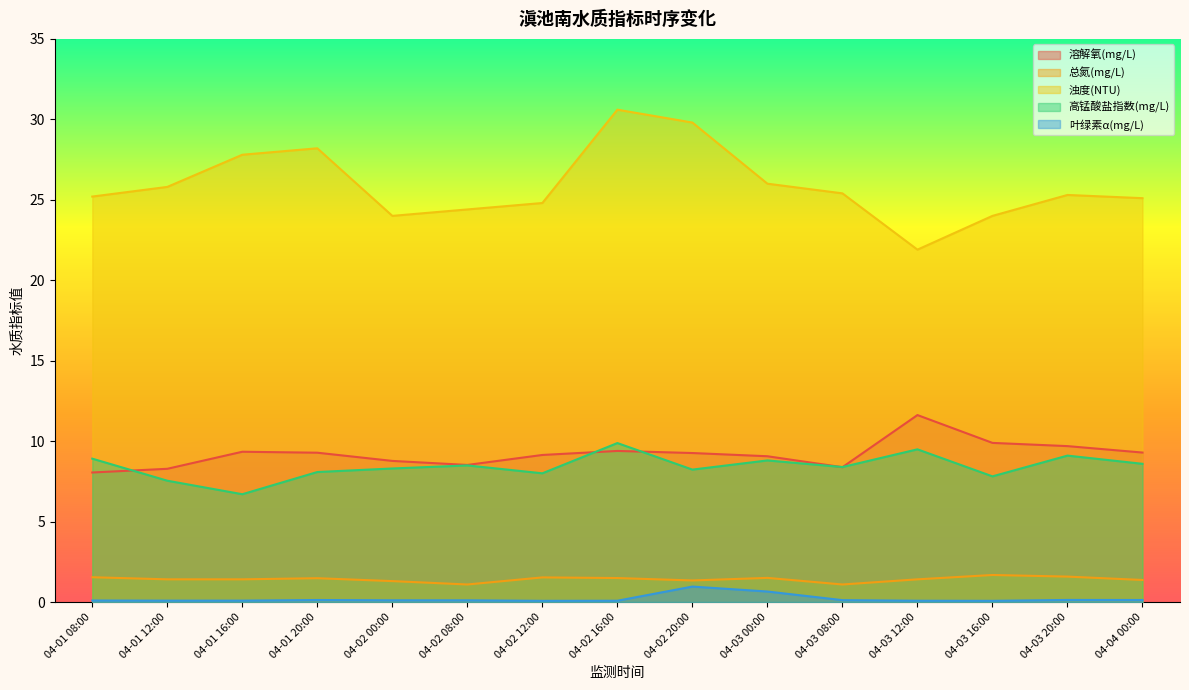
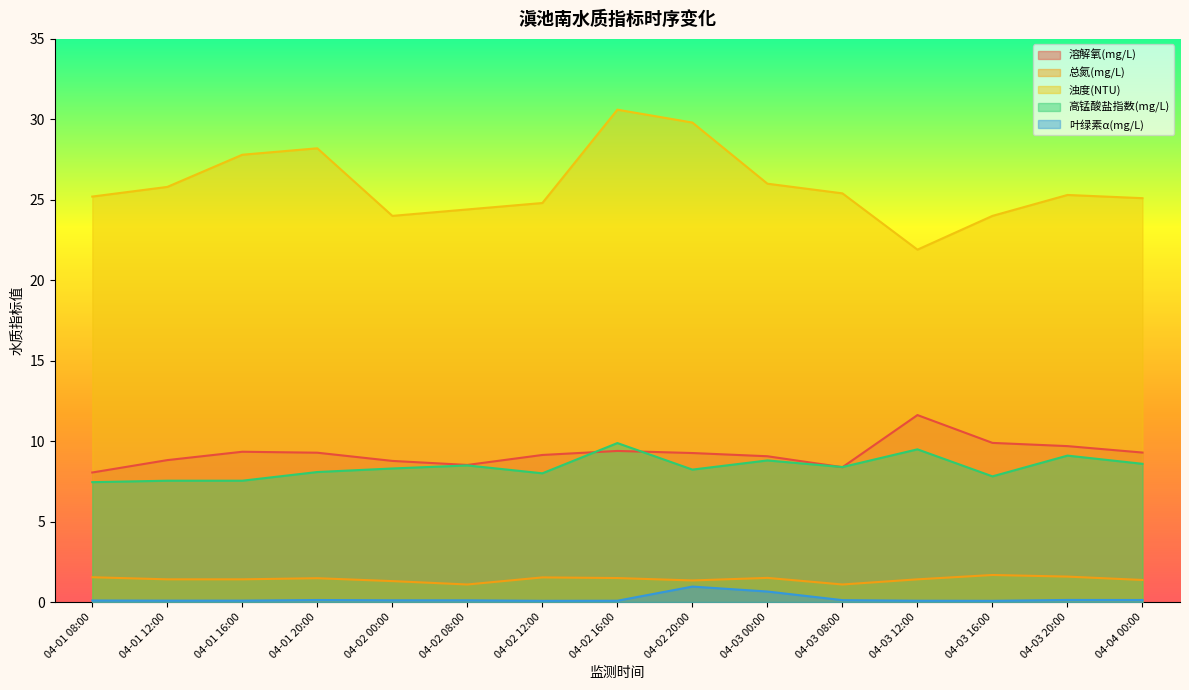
  {
    "溶解氧(mg/L)": {
      "04-01 08:00": 8.1,
-     "04-01 12:00": 8.3,
+     "04-01 12:00": 8.8,
      "04-01 16:00": 9.3,
      "04-01 20:00": 9.3,
      "04-02 00:00": 8.8,
      "04-02 12:00": 9.1,
      "04-02 16:00": 9.4,
      "04-02 20:00": 9.3,
      "04-03 00:00": 9.1,
      "04-03 12:00": 11.6,
      "04-03 16:00": 9.9,
      "04-03 20:00": 9.7,
      "04-04 00:00": 9.3
    },
    "高锰酸盐指数(mg/L)": {
-     "04-01 08:00": 8.9,
+     "04-01 08:00": 7.5,
      "04-01 12:00": 7.5,
-     "04-01 16:00": 6.7,
+     "04-01 16:00": 7.5,
      "04-01 20:00": 8.1,
      "04-02 00:00": 8.3,
      "04-02 12:00": 8.0,
      "04-02 16:00": 9.9,
      "04-02 20:00": 8.2,
      "04-03 00:00": 8.8,
      "04-03 12:00": 9.5,
      "04-03 16:00": 7.8,
      "04-03 20:00": 9.1,
      "04-04 00:00": 8.6
    },
    "叶绿素α(mg/L)": {
      "04-01 08:00": 0.1,
      "04-01 12:00": 0.1,
      "04-01 16:00": 0.1,
      "04-01 20:00": 0.1,
      "04-02 00:00": 0.1,
      "04-02 08:00": 0.1,
      "04-02 12:00": 0.1,
      "04-02 16:00": 0.1,
      "04-02 20:00": 1.0,
      "04-03 00:00": 0.7,
      "04-03 08:00": 0.1,
      "04-03 12:00": 0.1,
      "04-03 16:00": 0.1,
      "04-03 20:00": 0.1,
      "04-04 00:00": 0.1
    }
  }
